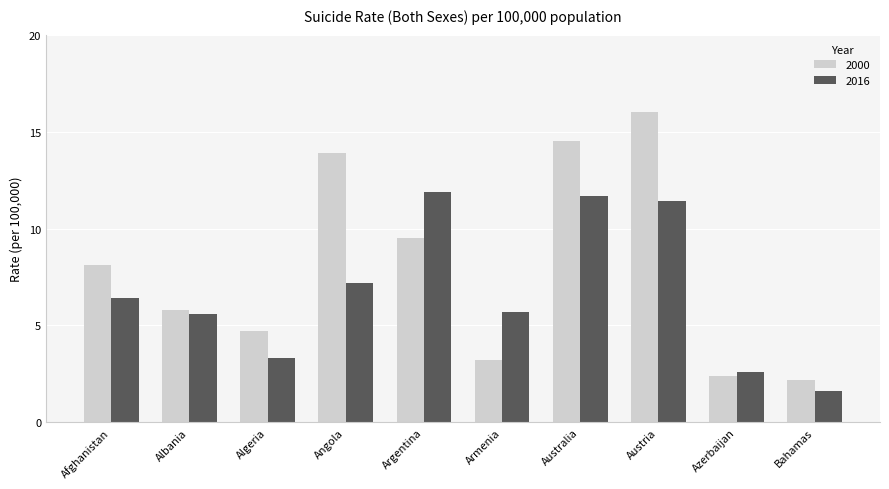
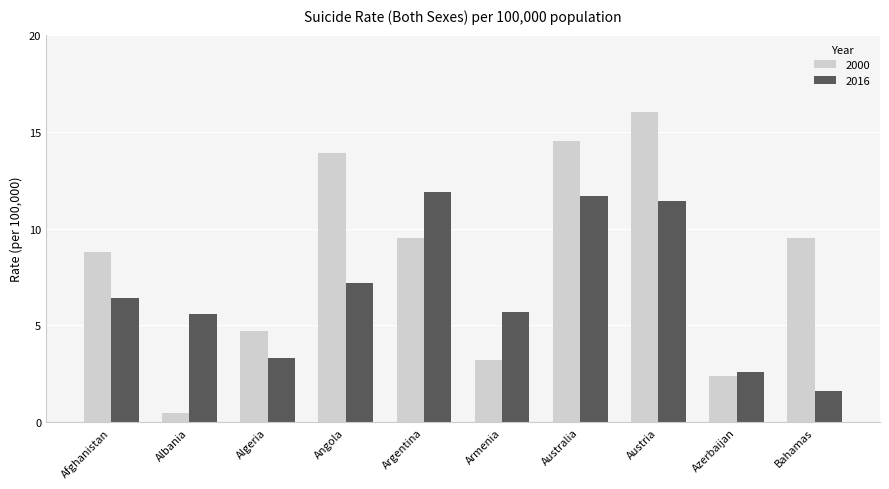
  {
    "2000": {
-     "Afghanistan": 8.1,
-     "Albania": 5.8,
+     "Afghanistan": 8.8,
+     "Albania": 0.5,
      "Algeria": 4.7,
      "Angola": 13.9,
      "Argentina": 9.5,
      "Armenia": 3.2,
      "Australia": 14.5,
      "Austria": 16.0,
      "Azerbaijan": 2.4,
-     "Bahamas": 2.2
+     "Bahamas": 9.5
    },
    "2016": {
      "Afghanistan": 6.4,
      "Albania": 5.6,
      "Algeria": 3.3,
      "Angola": 7.2,
      "Argentina": 11.9,
      "Armenia": 5.7,
      "Australia": 11.7,
      "Austria": 11.4,
      "Azerbaijan": 2.6,
      "Bahamas": 1.6
    }
  }
